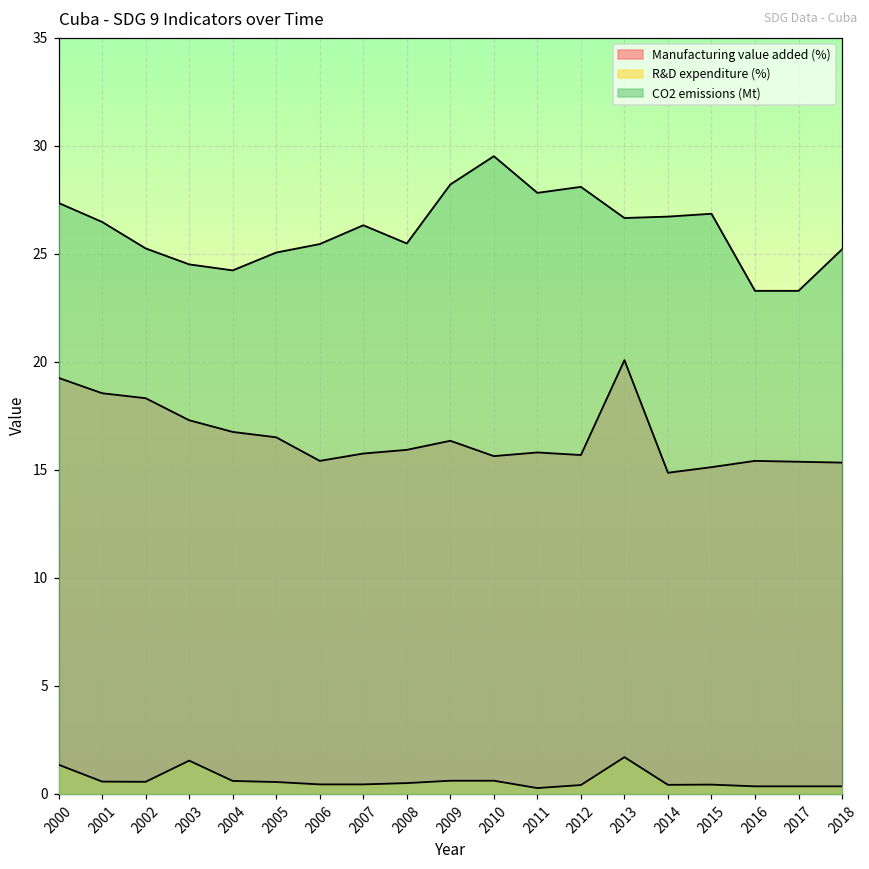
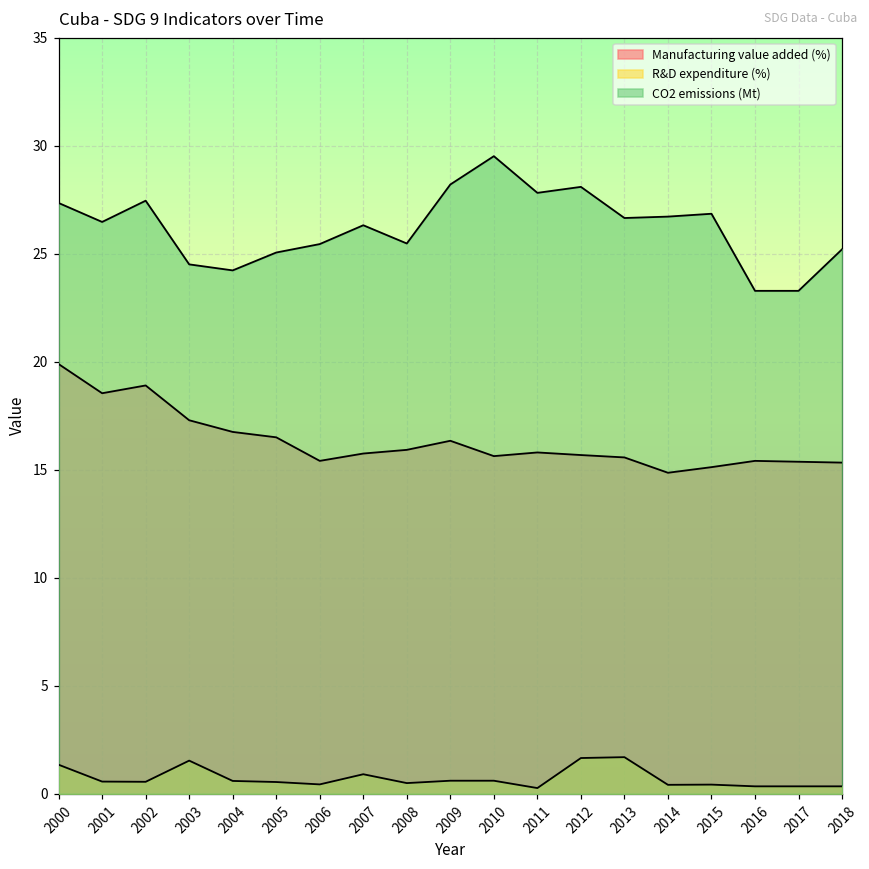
  {
    "Manufacturing value added (%)": {
-     "2000": 19.3,
+     "2000": 19.9,
      "2001": 18.5,
-     "2002": 18.3,
+     "2002": 18.9,
      "2003": 17.3,
      "2004": 16.8,
      "2005": 16.5,
      "2006": 15.4,
      "2007": 15.8,
      "2008": 15.9,
      "2009": 16.3,
      "2010": 15.6,
      "2011": 15.8,
      "2012": 15.7,
-     "2013": 20.1,
+     "2013": 15.6,
      "2014": 14.9,
      "2015": 15.1,
      "2016": 15.4,
      "2017": 15.4,
      "2018": 15.3
    },
    "R&D expenditure (%)": {
      "2000": 1.4,
      "2001": 0.6,
      "2002": 0.6,
      "2003": 1.5,
      "2004": 0.6,
      "2005": 0.6,
      "2006": 0.4,
-     "2007": 0.4,
+     "2007": 0.9,
      "2008": 0.5,
      "2009": 0.6,
      "2010": 0.6,
      "2011": 0.3,
-     "2012": 0.4,
+     "2012": 1.7,
      "2013": 1.7,
      "2014": 0.4,
      "2015": 0.4,
      "2016": 0.4,
      "2017": 0.4,
      "2018": 0.4
    },
    "CO2 emissions (Mt)": {
      "2000": 27.3,
      "2001": 26.5,
-     "2002": 25.2,
+     "2002": 27.4,
      "2003": 24.5,
      "2004": 24.2,
      "2005": 25.1,
      "2006": 25.4,
      "2007": 26.3,
      "2008": 25.5,
      "2009": 28.2,
      "2010": 29.5,
      "2011": 27.8,
      "2012": 28.1,
      "2013": 26.6,
      "2014": 26.7,
      "2015": 26.8,
      "2016": 23.3,
      "2017": 23.3,
      "2018": 25.2
    }
  }
